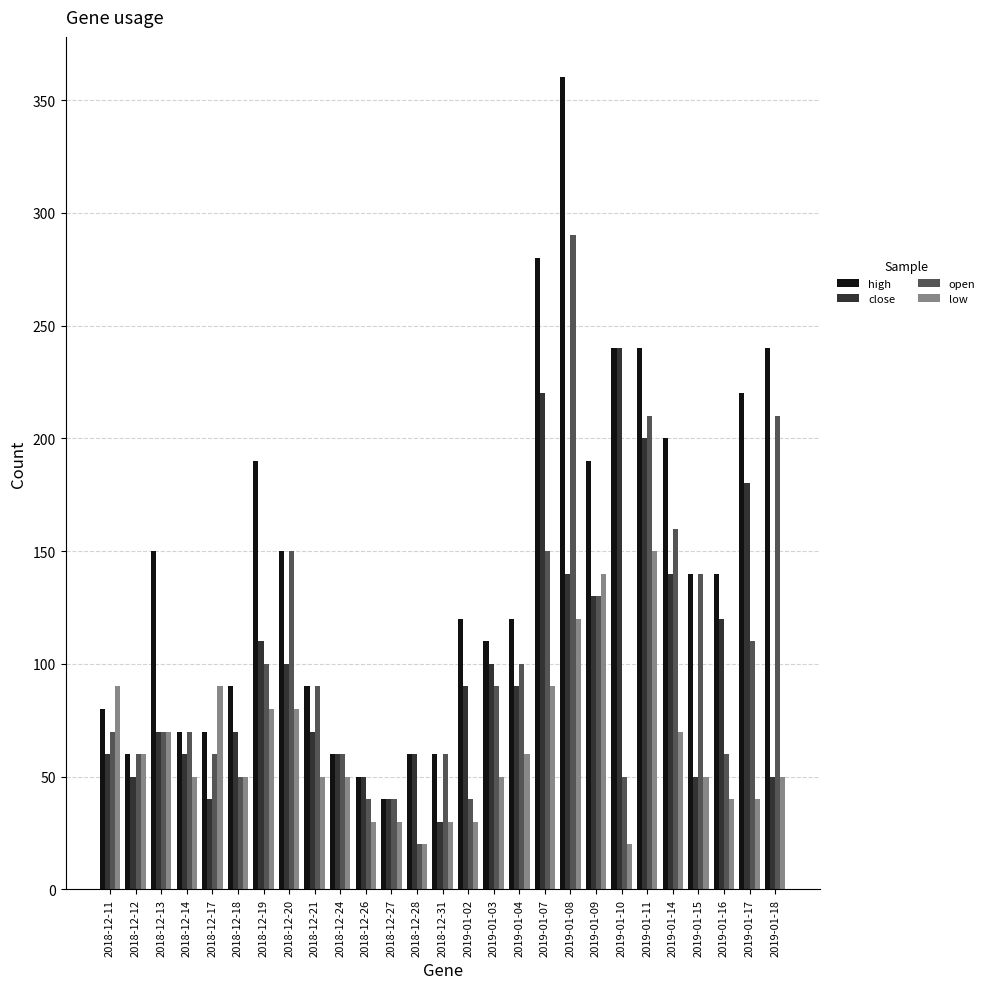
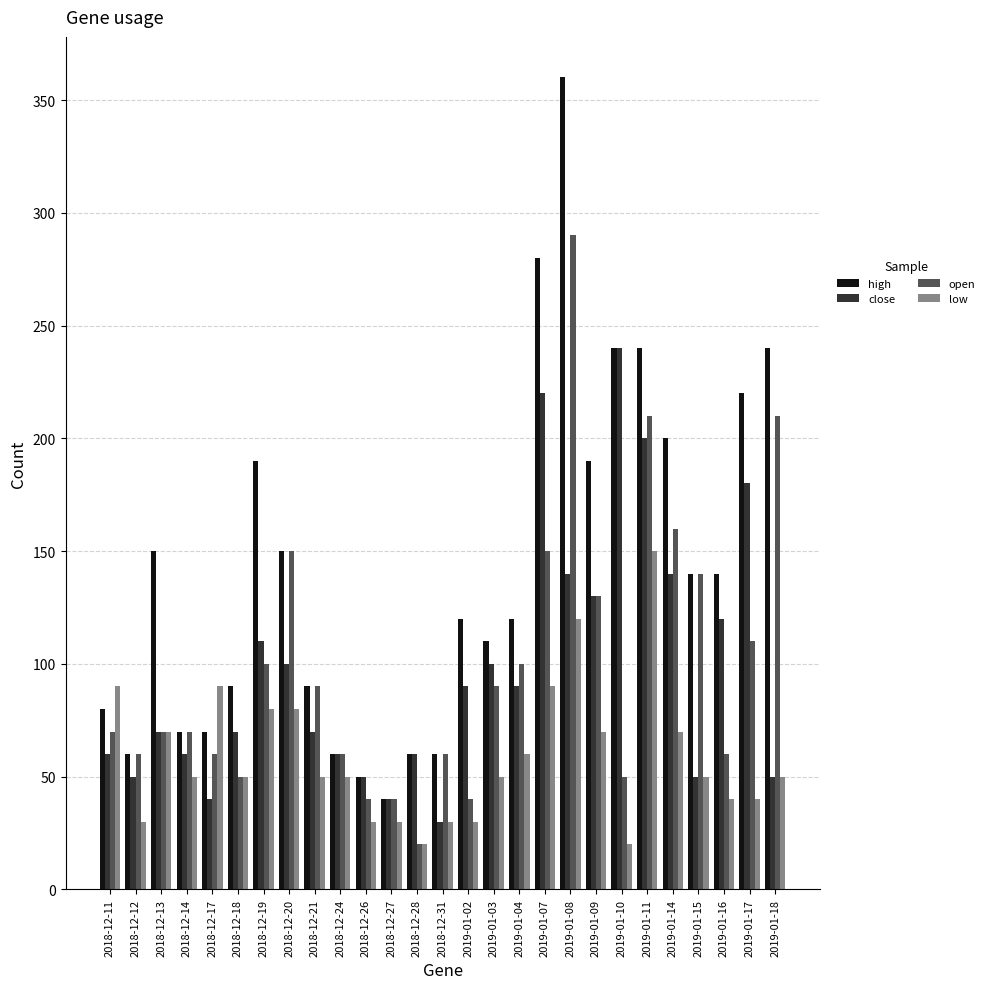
  {
    "low": {
      "2018-12-11": 90,
-     "2018-12-12": 60,
+     "2018-12-12": 30,
      "2018-12-13": 70,
      "2018-12-14": 50,
      "2018-12-17": 90,
      "2018-12-18": 50,
      "2018-12-19": 80,
      "2018-12-20": 80,
      "2018-12-21": 50,
      "2018-12-24": 50,
      "2018-12-26": 30,
      "2018-12-27": 30,
      "2018-12-28": 20,
      "2018-12-31": 30,
      "2019-01-02": 30,
      "2019-01-03": 50,
      "2019-01-04": 60,
      "2019-01-07": 90,
      "2019-01-08": 120,
-     "2019-01-09": 140,
+     "2019-01-09": 70,
      "2019-01-10": 20,
      "2019-01-11": 150,
      "2019-01-14": 70,
      "2019-01-15": 50,
      "2019-01-16": 40,
      "2019-01-17": 40,
      "2019-01-18": 50
    }
  }
